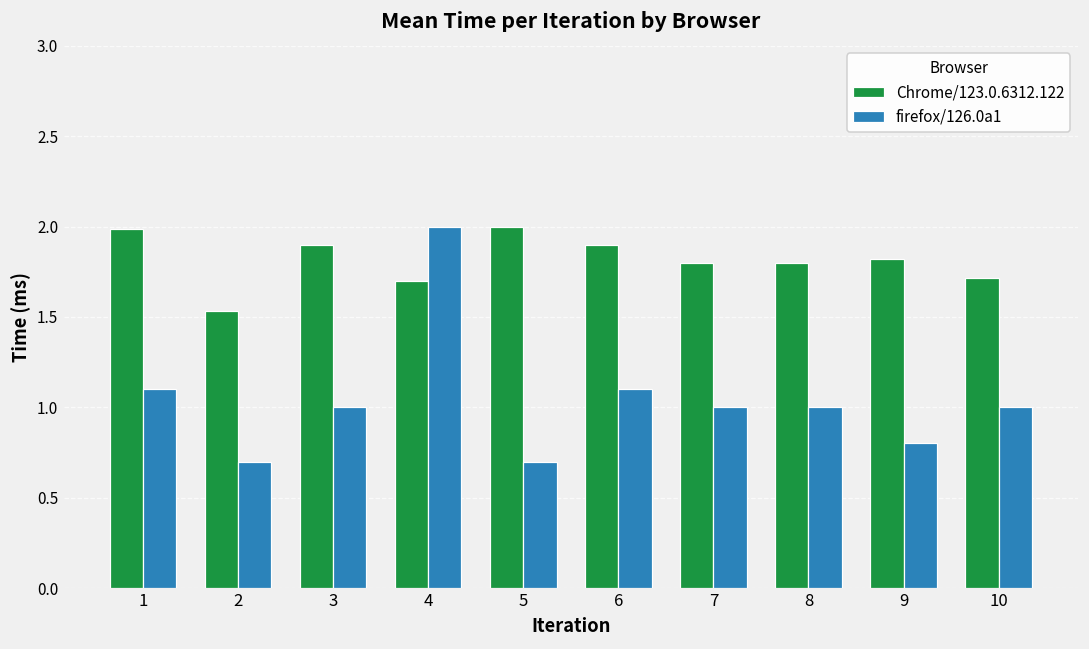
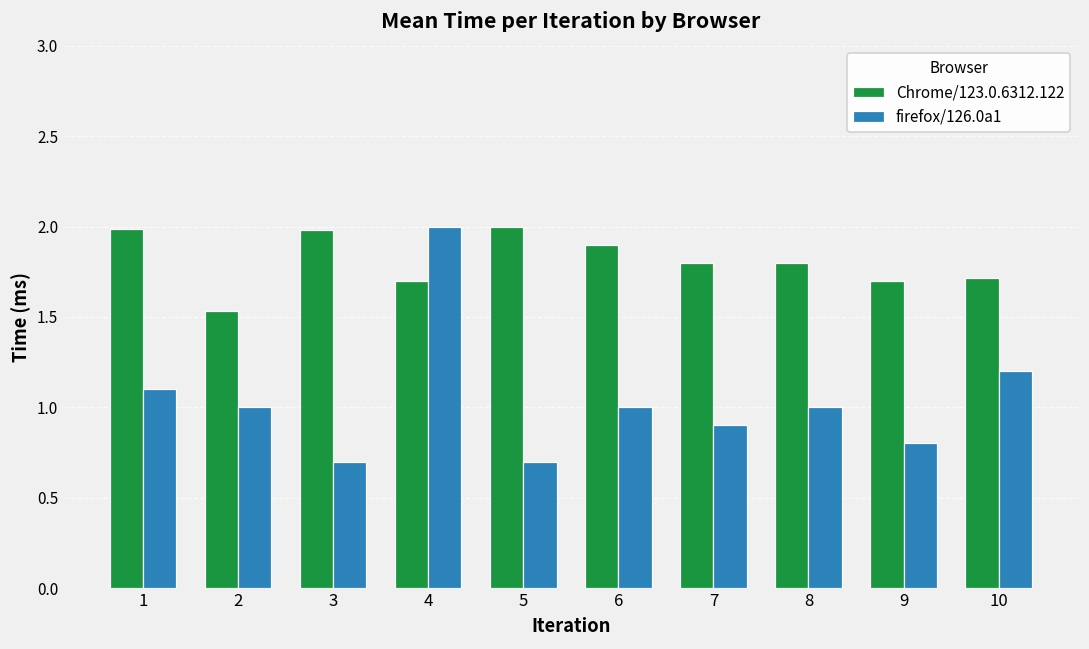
  {
    "Chrome/123.0.6312.122": {
      "1": 1.99,
      "2": 1.53,
-     "3": 1.90,
+     "3": 1.98,
      "4": 1.70,
      "5": 2.00,
      "6": 1.90,
      "7": 1.80,
      "8": 1.80,
-     "9": 1.82,
+     "9": 1.70,
      "10": 1.72
    },
    "firefox/126.0a1": {
      "1": 1.1,
-     "2": 0.7,
-     "3": 1.0,
+     "2": 1.0,
+     "3": 0.7,
      "4": 2.0,
      "5": 0.7,
-     "6": 1.1,
-     "7": 1.0,
+     "6": 1.0,
+     "7": 0.9,
      "8": 1.0,
      "9": 0.8,
-     "10": 1.0
+     "10": 1.2
    }
  }
